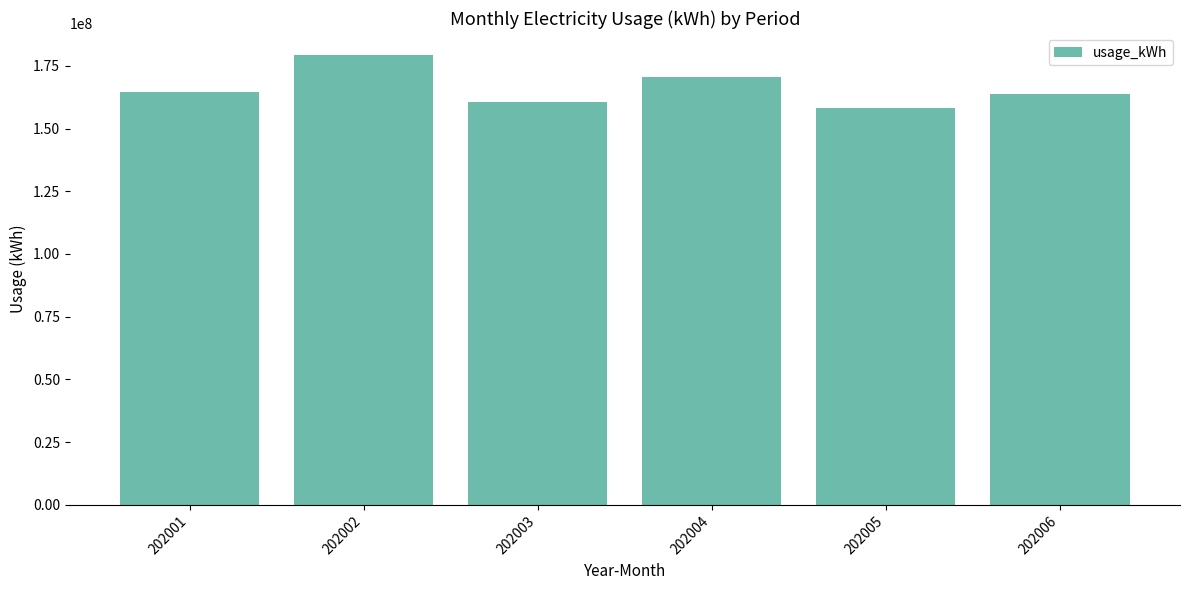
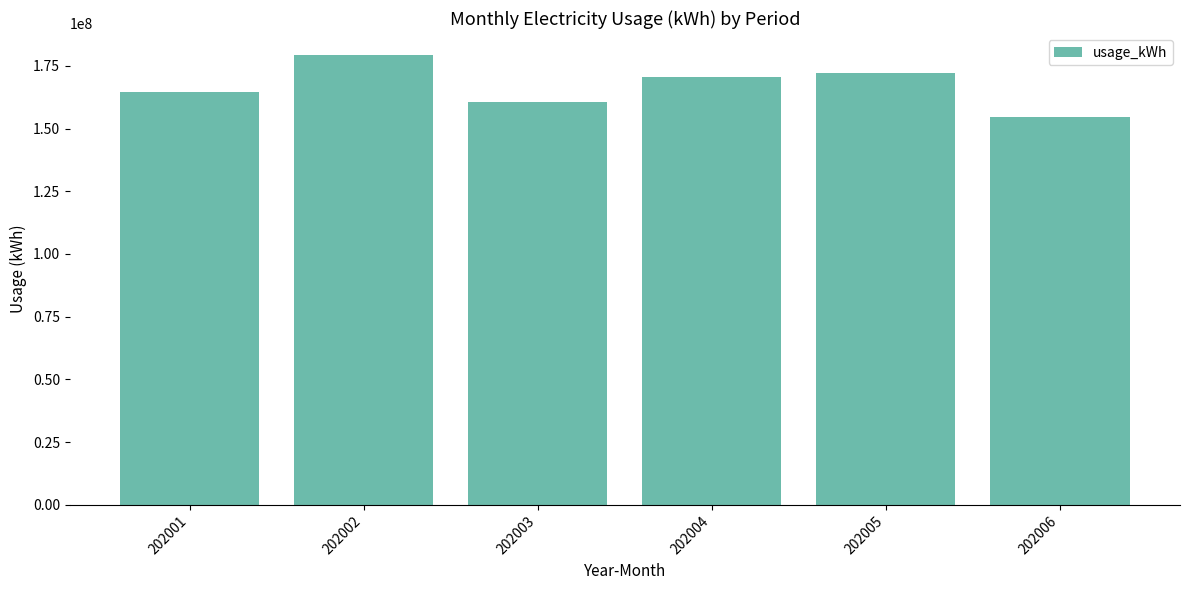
  {
    "202001": 165000000,
    "202002": 179000000,
    "202003": 160000000,
    "202004": 170000000,
-   "202005": 158000000,
-   "202006": 164000000
+   "202005": 172000000,
+   "202006": 155000000
  }
